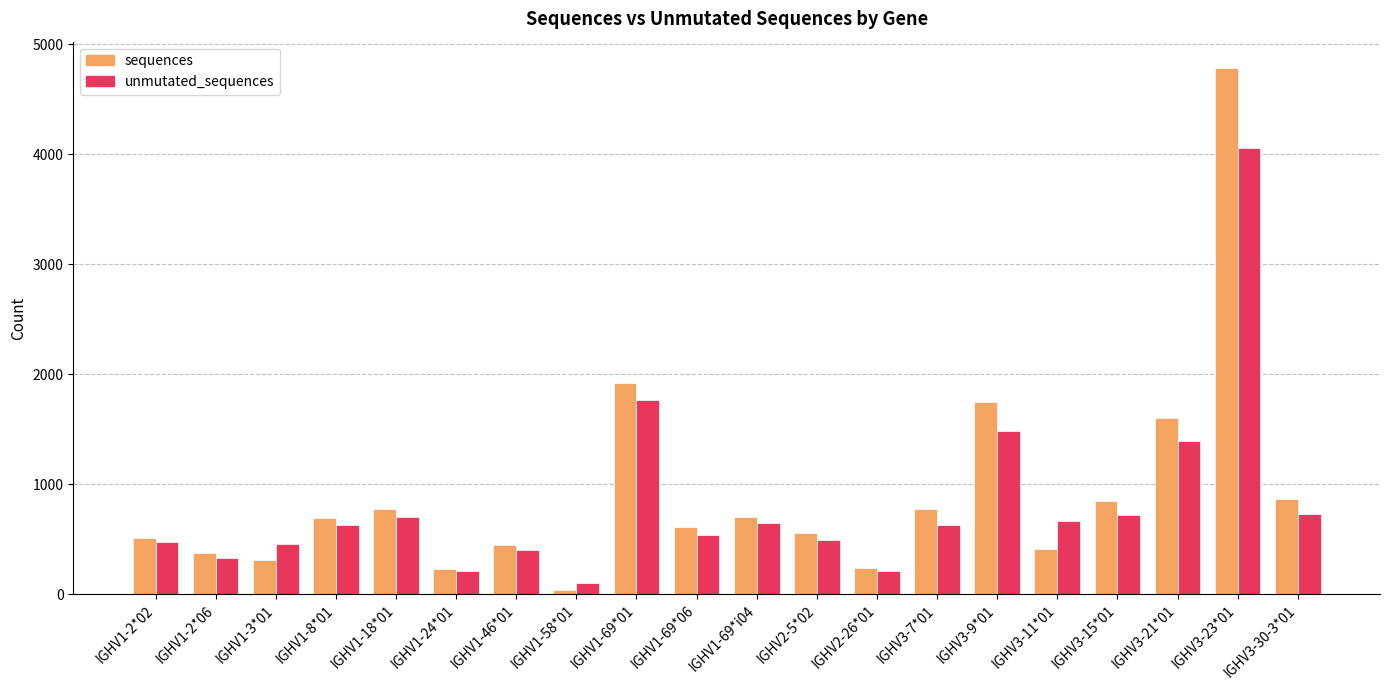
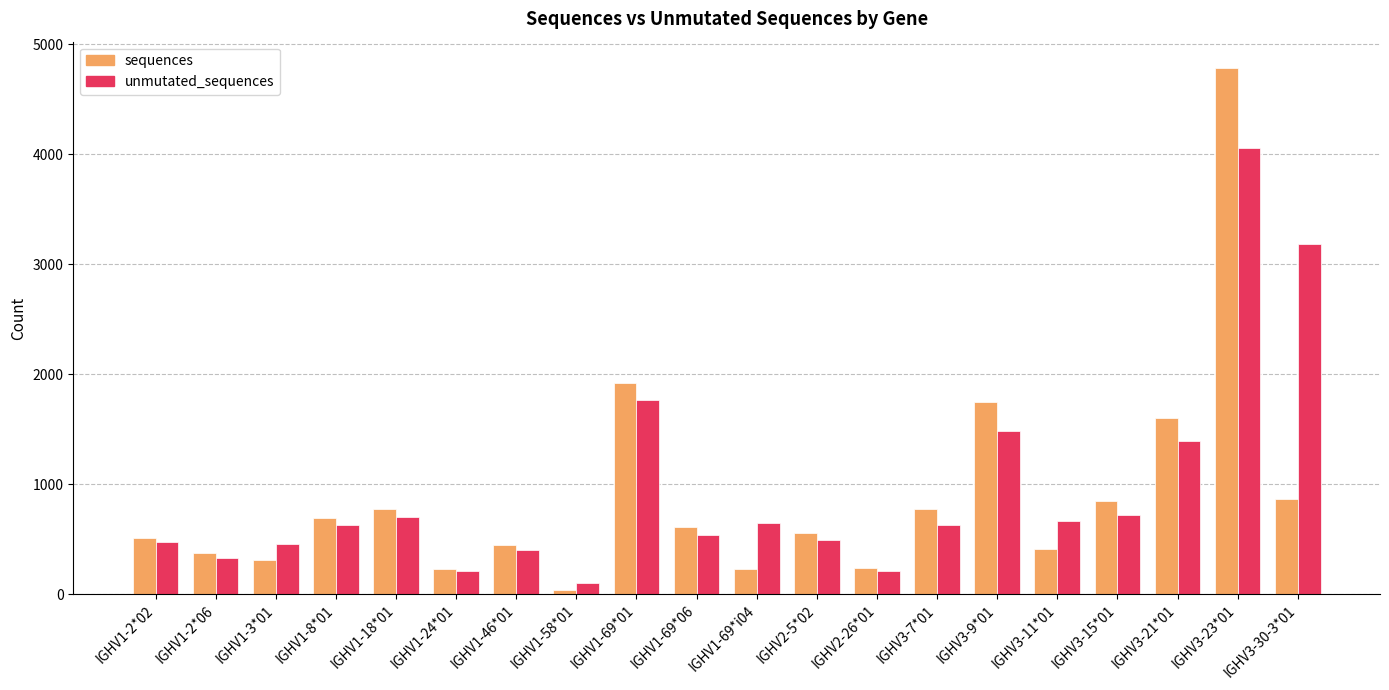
  {
    "sequences": {
      "IGHV1-2*02": 510,
      "IGHV1-2*06": 370,
      "IGHV1-3*01": 310,
      "IGHV1-8*01": 700,
      "IGHV1-18*01": 770,
      "IGHV1-24*01": 230,
      "IGHV1-46*01": 450,
      "IGHV1-58*01": 40,
      "IGHV1-69*01": 1920,
      "IGHV1-69*06": 610,
-     "IGHV1-69*i04": 700,
+     "IGHV1-69*i04": 230,
      "IGHV2-5*02": 550,
      "IGHV2-26*01": 230,
      "IGHV3-7*01": 770,
      "IGHV3-9*01": 1750,
      "IGHV3-11*01": 420,
      "IGHV3-15*01": 840,
      "IGHV3-21*01": 1610,
      "IGHV3-23*01": 4790,
      "IGHV3-30-3*01": 870
    },
    "unmutated_sequences": {
      "IGHV1-2*02": 470,
      "IGHV1-2*06": 330,
      "IGHV1-3*01": 450,
      "IGHV1-8*01": 630,
      "IGHV1-18*01": 700,
      "IGHV1-24*01": 210,
      "IGHV1-46*01": 400,
      "IGHV1-58*01": 100,
      "IGHV1-69*01": 1770,
      "IGHV1-69*06": 540,
      "IGHV1-69*i04": 640,
      "IGHV2-5*02": 500,
      "IGHV2-26*01": 210,
      "IGHV3-7*01": 630,
      "IGHV3-9*01": 1480,
      "IGHV3-11*01": 660,
      "IGHV3-15*01": 720,
      "IGHV3-21*01": 1390,
      "IGHV3-23*01": 4060,
-     "IGHV3-30-3*01": 730
+     "IGHV3-30-3*01": 3190
    }
  }
